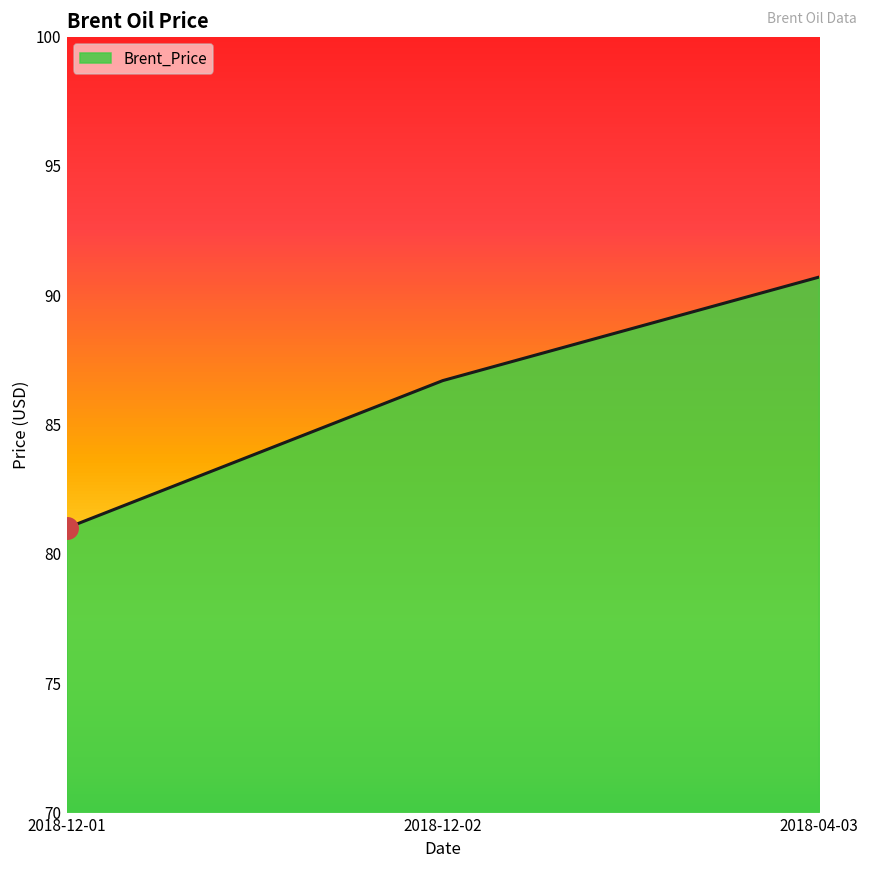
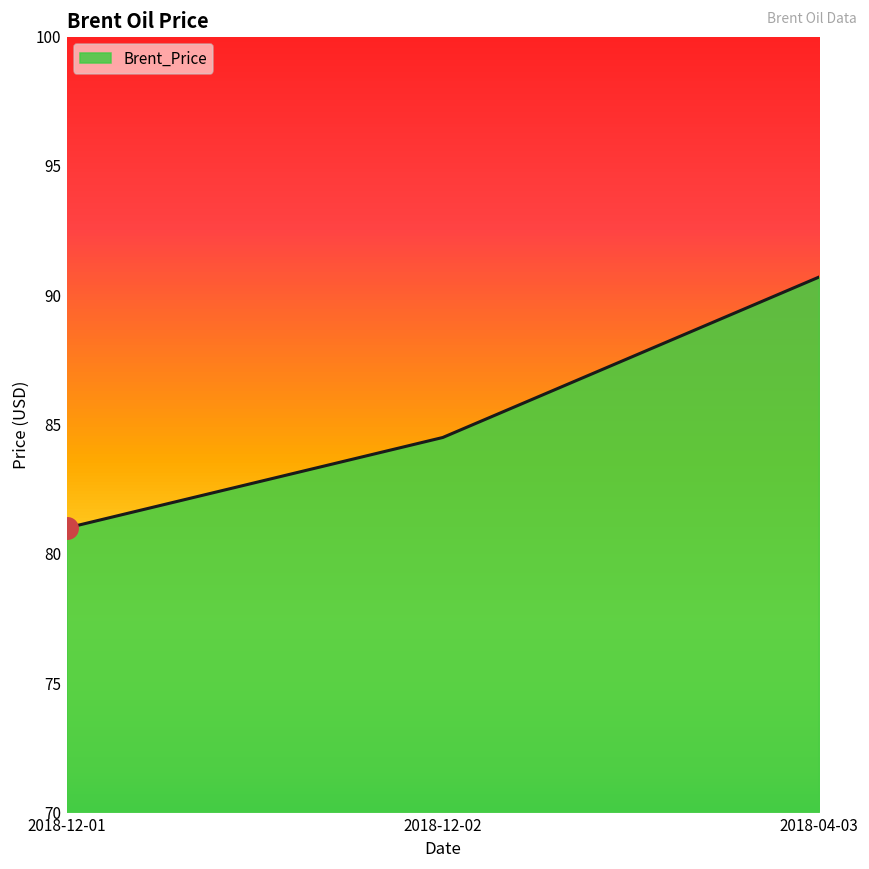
  {
    "Brent_Price": {
-     "2018-12-02": 86.7,
+     "2018-12-02": 84.5,
      "2018-04-03": 90.7
    }
  }
